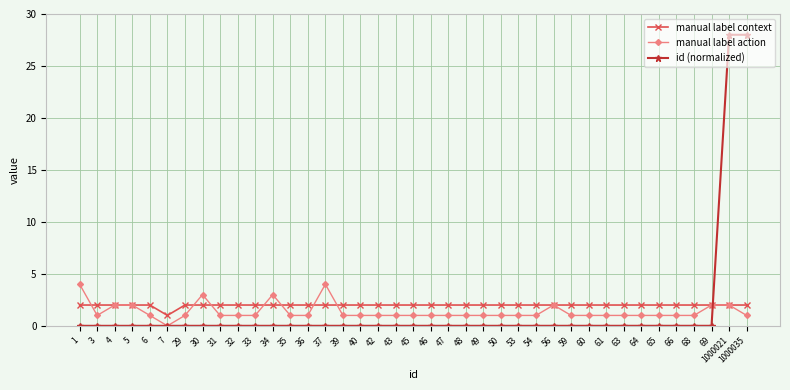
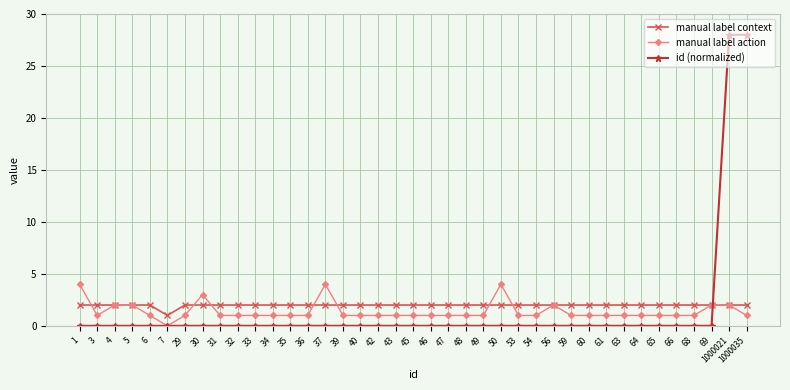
  {
    "manual label action": {
      "1": 4,
      "3": 1,
      "6": 1,
      "29": 1,
      "30": 3,
      "31": 1,
      "32": 1,
      "33": 1,
-     "34": 3,
+     "34": 1,
      "35": 1,
      "36": 1,
      "37": 4,
      "39": 1,
      "40": 1,
      "42": 1,
      "43": 1,
      "45": 1,
      "46": 1,
      "47": 1,
      "48": 1,
      "49": 1,
-     "50": 1,
+     "50": 4,
      "53": 1,
      "54": 1,
      "59": 1,
      "60": 1,
      "61": 1,
      "63": 1,
      "64": 1,
      "65": 1,
      "66": 1,
      "68": 1,
      "1000035": 1
    }
  }
